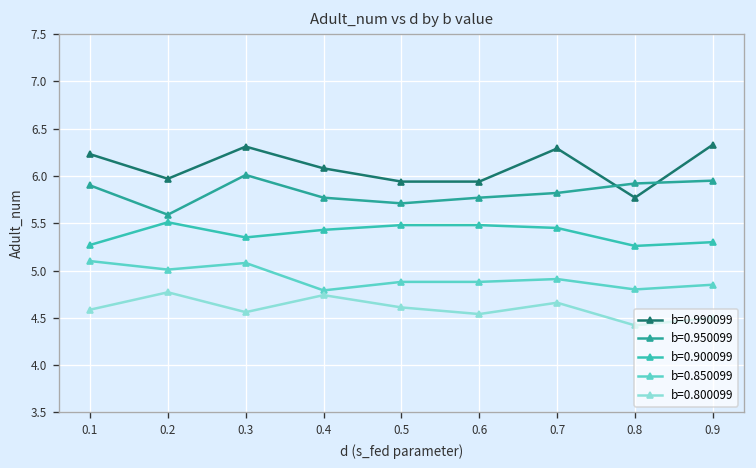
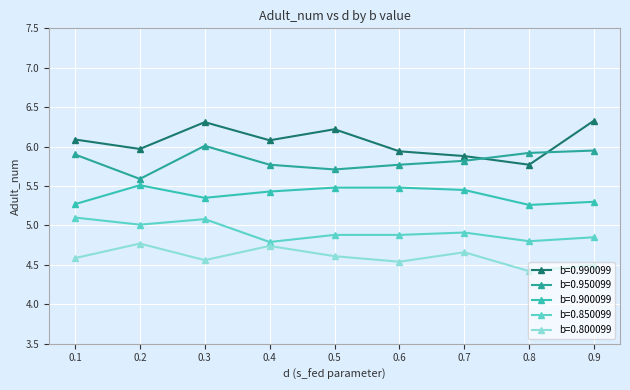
  {
    "b=0.990099": {
-     "0.1": 6.2,
+     "0.1": 6.1,
      "0.2": 6.0,
      "0.3": 6.3,
      "0.4": 6.1,
-     "0.5": 5.9,
+     "0.5": 6.2,
      "0.6": 5.9,
-     "0.7": 6.3,
+     "0.7": 5.9,
      "0.8": 5.8,
      "0.9": 6.3
    }
  }
